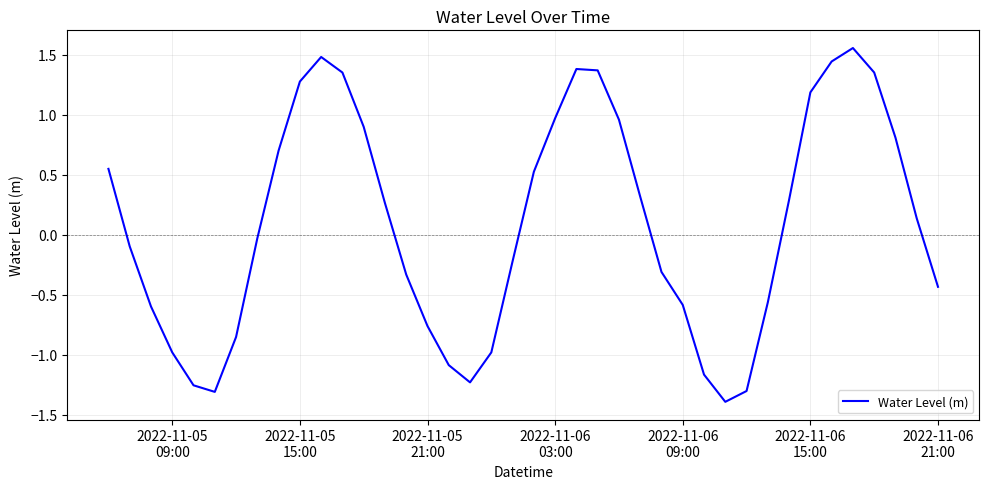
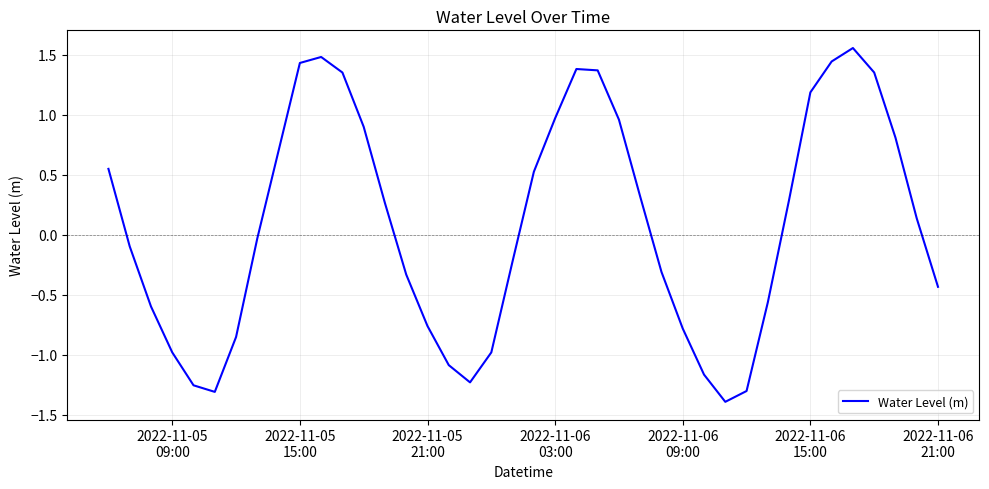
  {
    "2022-11-05 09:00": -0.98,
-   "2022-11-05 15:00": 1.28,
+   "2022-11-05 15:00": 1.43,
    "2022-11-05 21:00": -0.76,
    "2022-11-06 03:00": 0.97,
-   "2022-11-06 09:00": -0.59,
+   "2022-11-06 09:00": -0.78,
    "2022-11-06 15:00": 1.19,
    "2022-11-06 21:00": -0.43
  }
